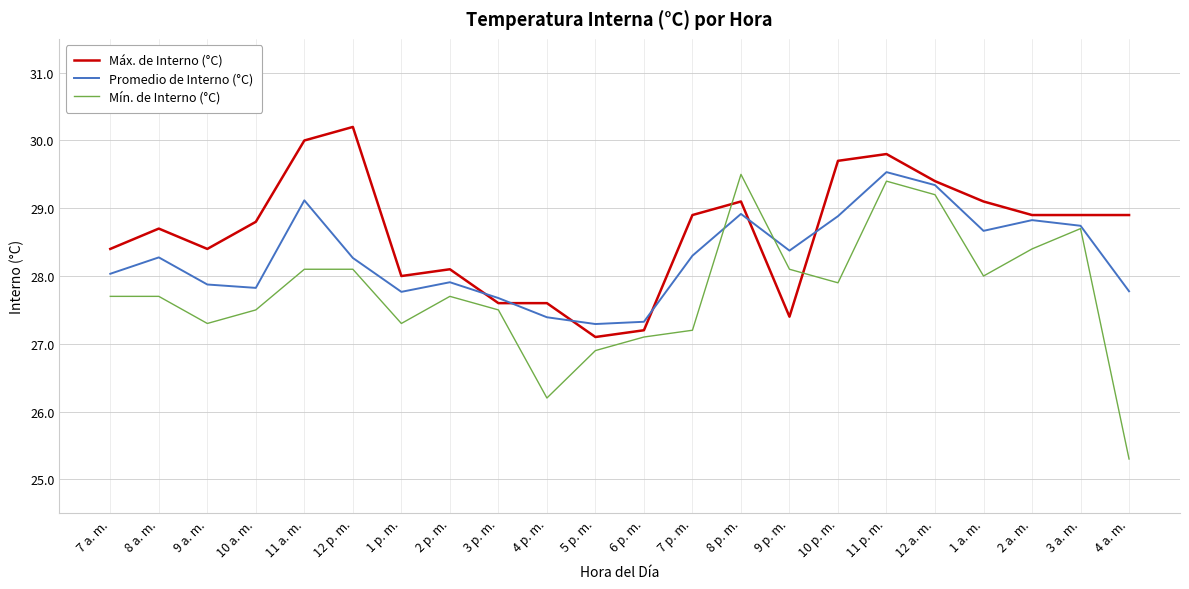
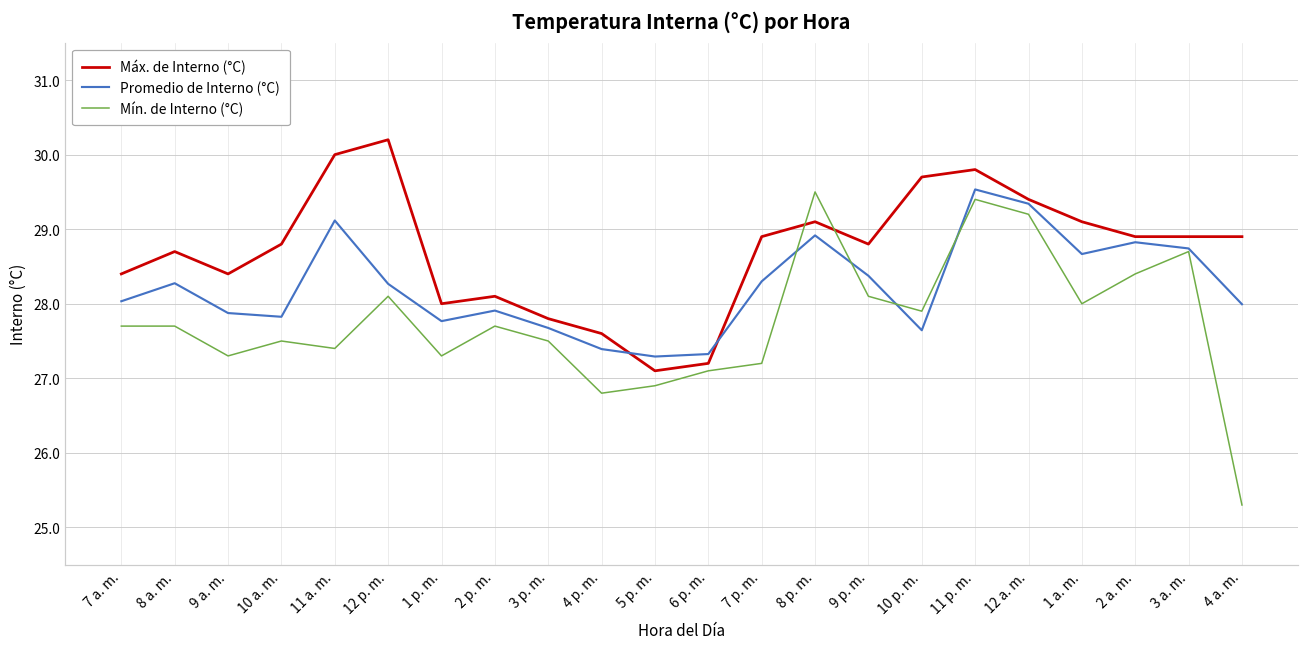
  {
    "Máx. de Interno (°C)": {
      "7 a. m.": 28.4,
      "8 a. m.": 28.7,
      "9 a. m.": 28.4,
      "10 a. m.": 28.8,
      "11 a. m.": 30.0,
      "12 p. m.": 30.2,
      "1 p. m.": 28.0,
      "2 p. m.": 28.1,
-     "3 p. m.": 27.6,
+     "3 p. m.": 27.8,
      "4 p. m.": 27.6,
      "5 p. m.": 27.1,
      "6 p. m.": 27.2,
      "7 p. m.": 28.9,
      "8 p. m.": 29.1,
-     "9 p. m.": 27.4,
+     "9 p. m.": 28.8,
      "10 p. m.": 29.7,
      "11 p. m.": 29.8,
      "12 a. m.": 29.4,
      "1 a. m.": 29.1,
      "2 a. m.": 28.9,
      "3 a. m.": 28.9,
      "4 a. m.": 28.9
    },
    "Promedio de Interno (°C)": {
      "7 a. m.": 28.0,
      "8 a. m.": 28.3,
      "9 a. m.": 27.9,
      "10 a. m.": 27.8,
      "11 a. m.": 29.1,
      "12 p. m.": 28.3,
      "1 p. m.": 27.8,
      "2 p. m.": 27.9,
      "3 p. m.": 27.7,
      "4 p. m.": 27.4,
      "5 p. m.": 27.3,
      "6 p. m.": 27.3,
      "7 p. m.": 28.3,
      "8 p. m.": 28.9,
      "9 p. m.": 28.4,
-     "10 p. m.": 28.9,
+     "10 p. m.": 27.6,
      "11 p. m.": 29.5,
      "12 a. m.": 29.3,
      "1 a. m.": 28.7,
      "2 a. m.": 28.8,
      "3 a. m.": 28.7,
-     "4 a. m.": 27.8
+     "4 a. m.": 28.0
    },
    "Mín. de Interno (°C)": {
      "7 a. m.": 27.7,
      "8 a. m.": 27.7,
      "9 a. m.": 27.3,
      "10 a. m.": 27.5,
-     "11 a. m.": 28.1,
+     "11 a. m.": 27.4,
      "12 p. m.": 28.1,
      "1 p. m.": 27.3,
      "2 p. m.": 27.7,
      "3 p. m.": 27.5,
-     "4 p. m.": 26.2,
+     "4 p. m.": 26.8,
      "5 p. m.": 26.9,
      "6 p. m.": 27.1,
      "7 p. m.": 27.2,
      "8 p. m.": 29.5,
      "9 p. m.": 28.1,
      "10 p. m.": 27.9,
      "11 p. m.": 29.4,
      "12 a. m.": 29.2,
      "1 a. m.": 28.0,
      "2 a. m.": 28.4,
      "3 a. m.": 28.7,
      "4 a. m.": 25.3
    }
  }
